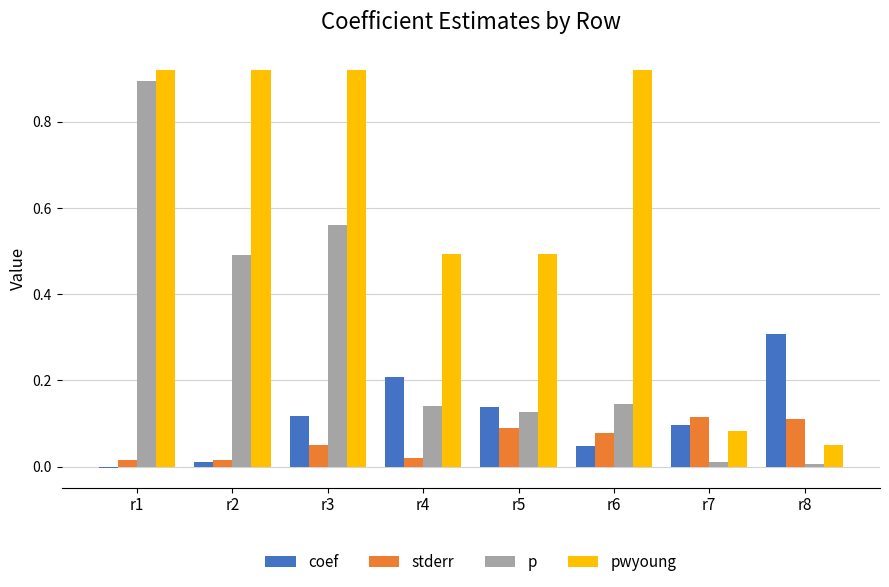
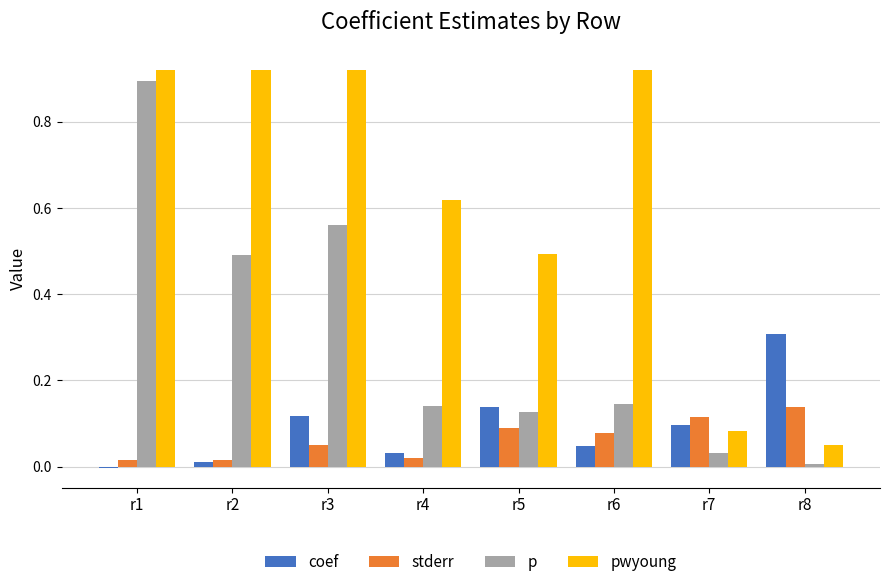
  {
    "coef": {
      "r2": 0.01,
      "r3": 0.12,
-     "r4": 0.21,
+     "r4": 0.03,
      "r5": 0.14,
      "r6": 0.05,
      "r7": 0.10,
      "r8": 0.31
    },
    "stderr": {
      "r1": 0.02,
      "r2": 0.02,
      "r3": 0.05,
      "r4": 0.02,
      "r5": 0.09,
      "r6": 0.08,
      "r7": 0.12,
-     "r8": 0.11
+     "r8": 0.14
    },
    "p": {
      "r1": 0.89,
      "r2": 0.49,
      "r3": 0.56,
      "r4": 0.14,
      "r5": 0.13,
      "r6": 0.15,
-     "r7": 0.01
+     "r7": 0.03
    },
    "pwyoung": {
      "r1": 0.92,
      "r2": 0.92,
      "r3": 0.92,
-     "r4": 0.49,
+     "r4": 0.62,
      "r5": 0.49,
      "r6": 0.92,
      "r7": 0.08,
      "r8": 0.05
    }
  }
